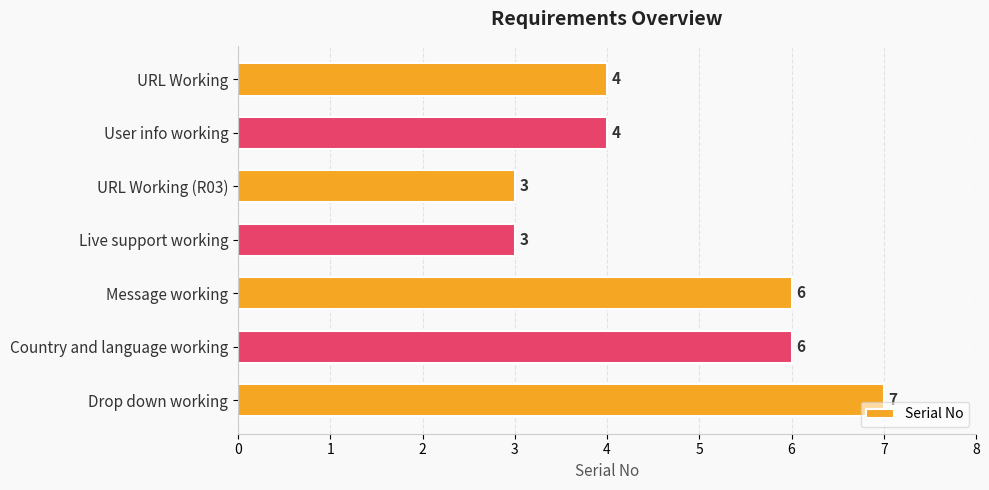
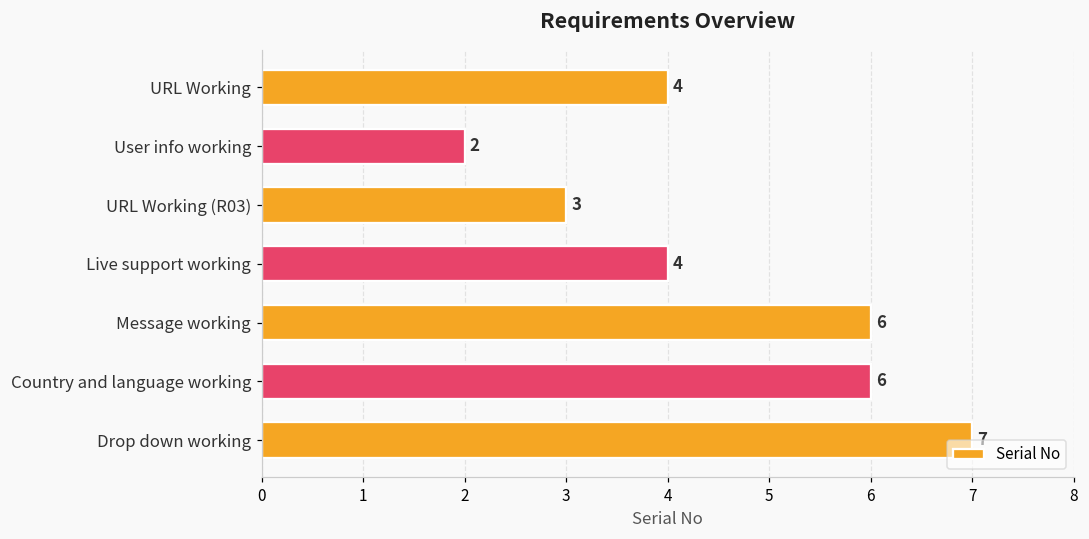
  {
    "URL Working": 4,
-   "User info working": 4,
+   "User info working": 2,
    "URL Working (R03)": 3,
-   "Live support working": 3,
+   "Live support working": 4,
    "Message working": 6,
    "Country and language working": 6
  }
